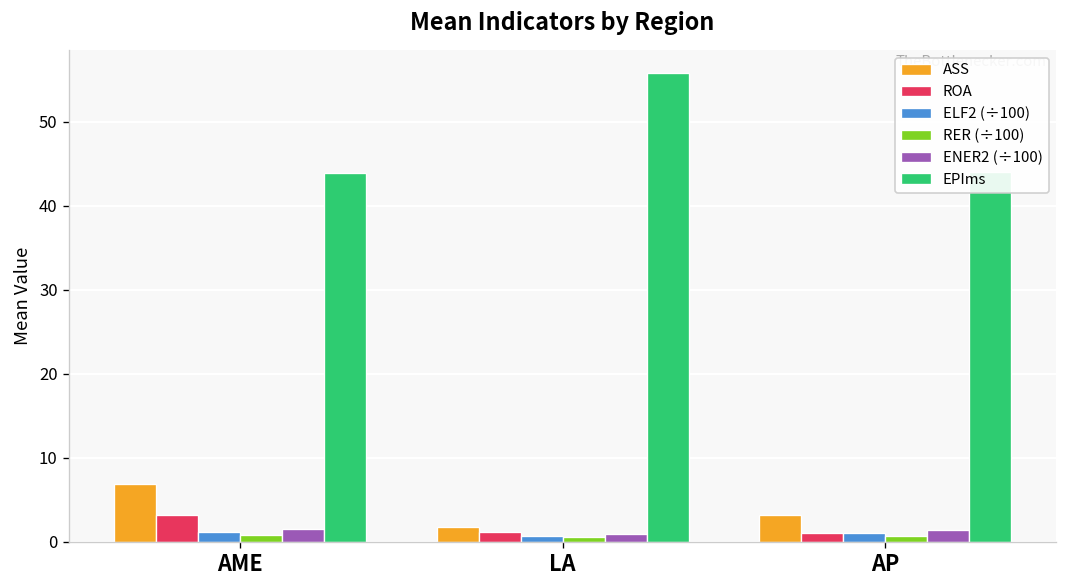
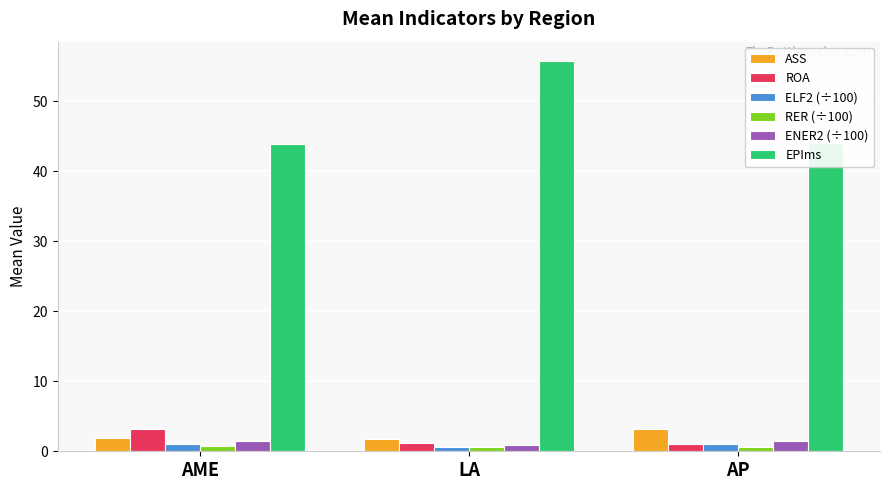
  {
    "ASS": {
-     "AME": 7,
+     "AME": 2,
      "LA": 2,
      "AP": 3
    },
    "ROA": {
      "AME": 3,
      "LA": 1,
      "AP": 1
    },
    "ELF2 (÷100)": {
      "AME": 1,
      "LA": 1,
      "AP": 1
    },
    "RER (÷100)": {
      "AME": 1,
      "LA": 1,
      "AP": 1
    },
    "ENER2 (÷100)": {
      "AME": 2,
      "LA": 1,
      "AP": 1
    },
    "EPIms": {
      "AME": 44,
      "LA": 56
    }
  }
